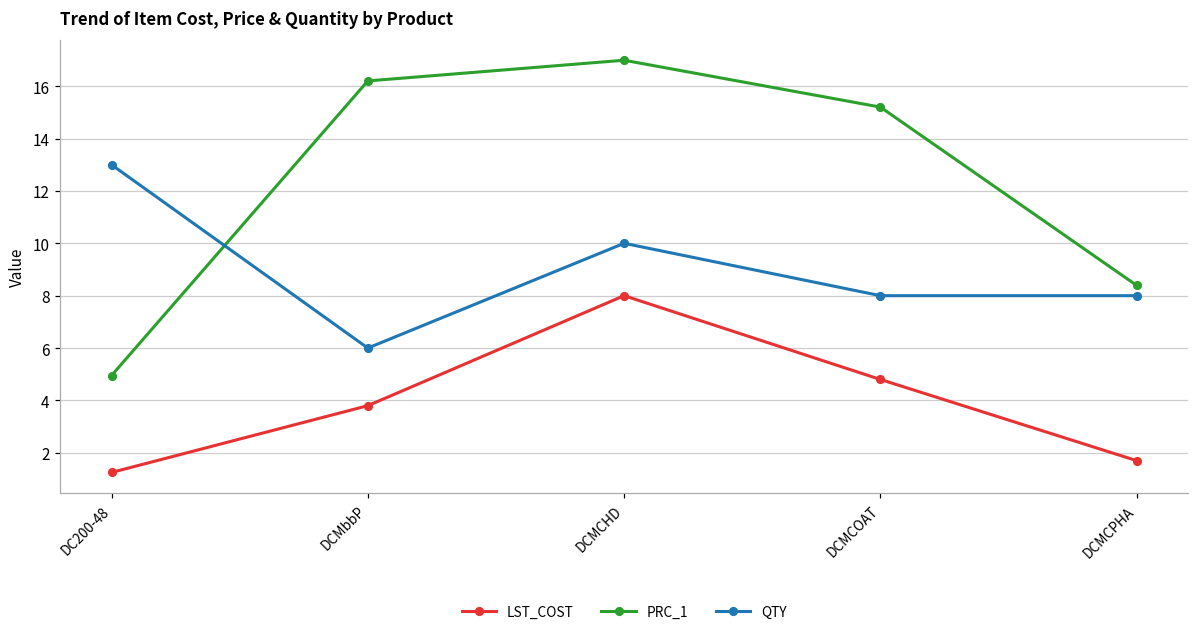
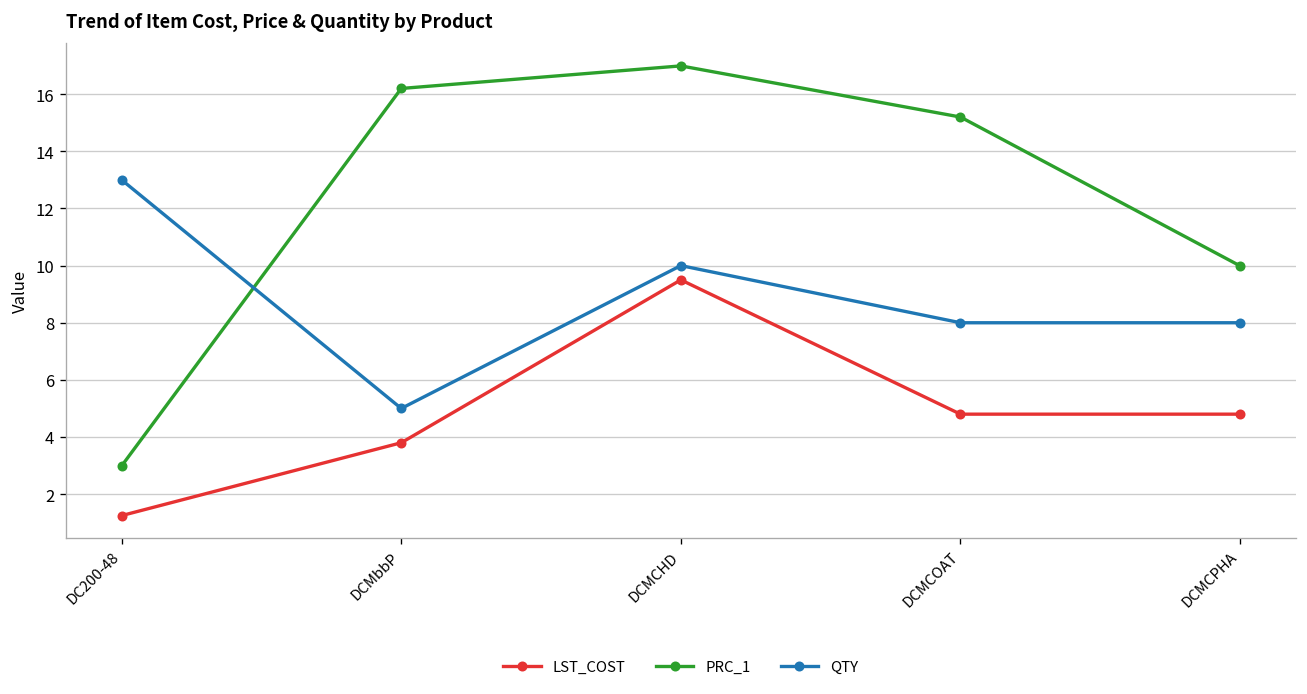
  {
    "LST_COST": {
      "DC200-48": 1.3,
      "DCMbbP": 3.8,
-     "DCMCHD": 8.0,
+     "DCMCHD": 9.5,
      "DCMCOAT": 4.8,
-     "DCMCPHA": 1.7
+     "DCMCPHA": 4.8
    },
    "PRC_1": {
-     "DC200-48": 5.0,
+     "DC200-48": 3.0,
      "DCMbbP": 16.2,
      "DCMCHD": 17.0,
      "DCMCOAT": 15.2,
-     "DCMCPHA": 8.4
+     "DCMCPHA": 10.0
    },
    "QTY": {
      "DC200-48": 13,
-     "DCMbbP": 6,
+     "DCMbbP": 5,
      "DCMCHD": 10,
      "DCMCOAT": 8,
      "DCMCPHA": 8
    }
  }
